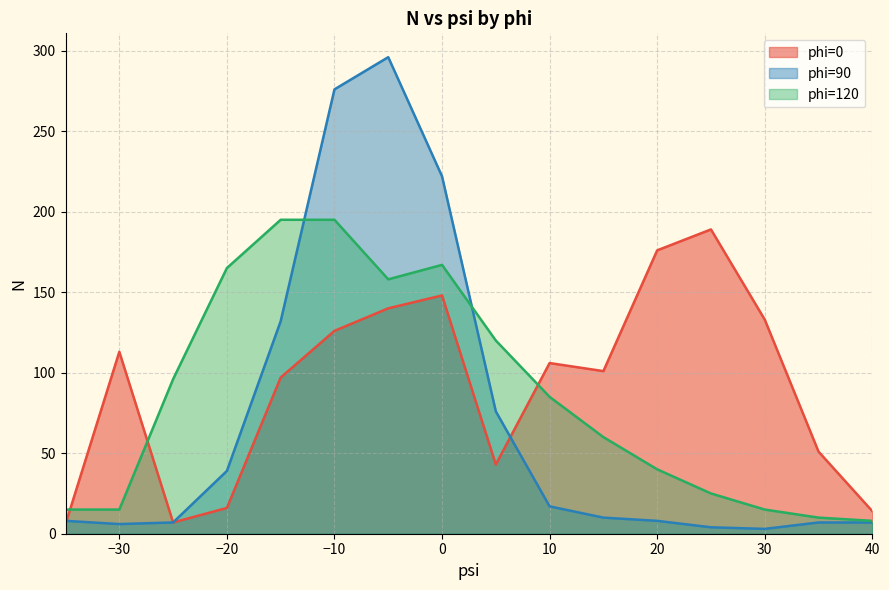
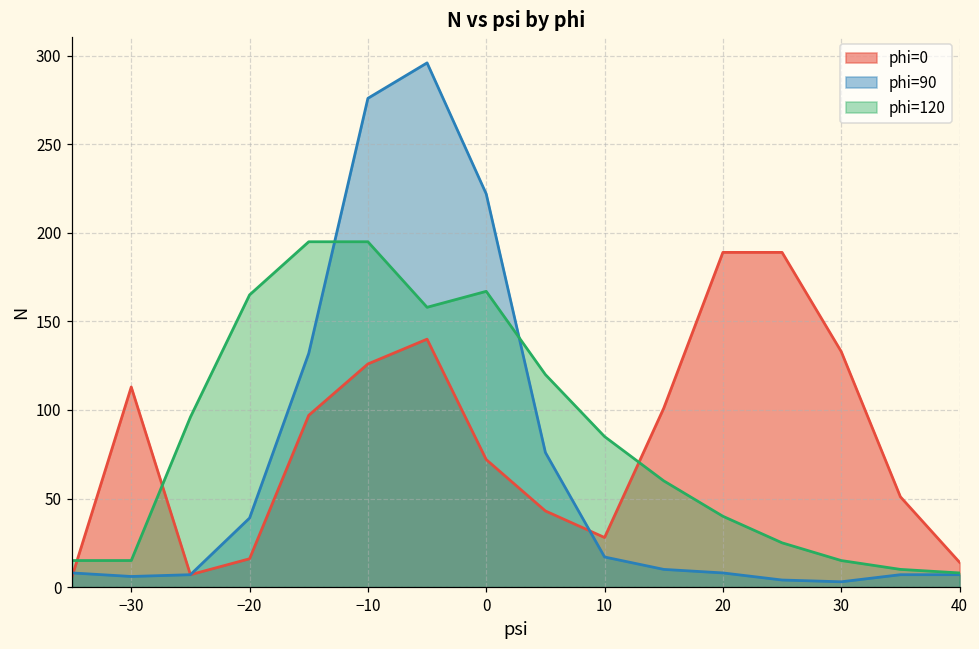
  {
    "phi=0": {
      "−30": 113,
      "−20": 16,
      "−10": 126,
-     "0": 148,
-     "10": 106,
-     "20": 176,
+     "0": 72,
+     "10": 28,
+     "20": 189,
      "30": 133,
      "40": 14
    },
    "phi=90": {
      "−30": 6,
      "−20": 39,
      "−10": 276,
      "0": 222,
      "10": 17,
      "20": 8,
      "30": 3
    },
    "phi=120": {
      "−30": 15,
      "−20": 165,
      "−10": 195,
      "0": 167,
      "10": 85,
      "20": 40,
      "30": 15
    }
  }
